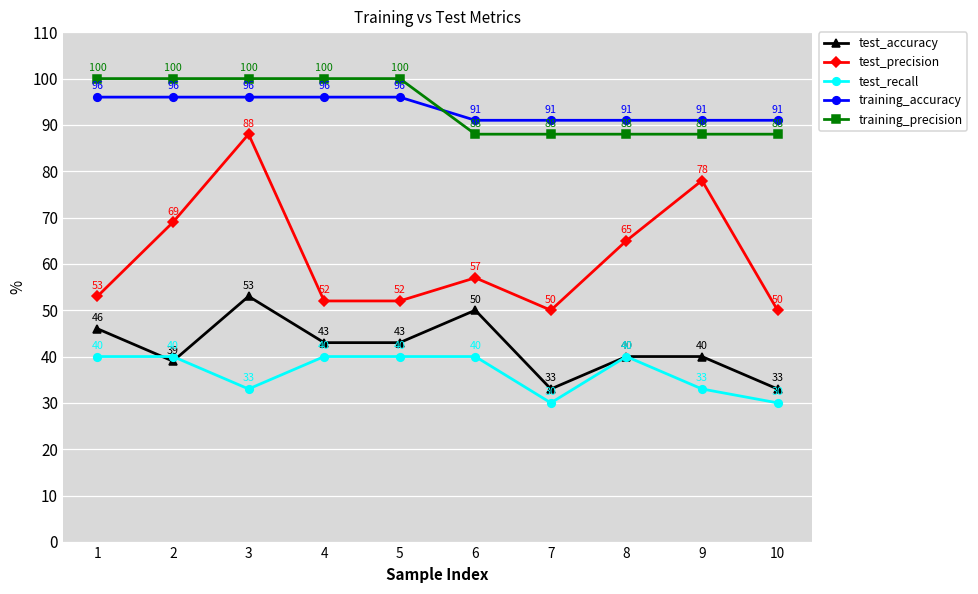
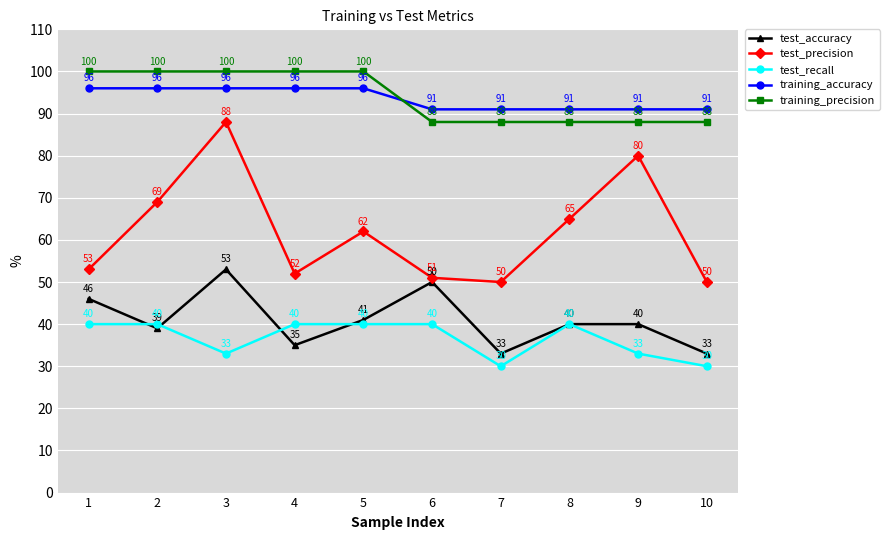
  {
    "test_accuracy": {
      "1": 46,
      "3": 53,
-     "4": 43,
-     "5": 43,
+     "4": 35,
+     "5": 41,
      "6": 50,
      "7": 33,
      "9": 40,
      "10": 33
    },
    "test_precision": {
      "1": 53,
      "2": 69,
      "3": 88,
      "4": 52,
-     "5": 52,
-     "6": 57,
+     "5": 62,
+     "6": 51,
      "7": 50,
      "8": 65,
-     "9": 78,
+     "9": 80,
      "10": 50
    },
    "test_recall": {
      "1": 40,
      "3": 33,
      "6": 40,
      "9": 33
    },
    "training_accuracy": {
      "6": 91,
      "7": 91,
      "8": 91,
      "9": 91,
      "10": 91
    },
    "training_precision": {
      "1": 100,
      "2": 100,
      "3": 100,
      "4": 100,
      "5": 100
    }
  }
